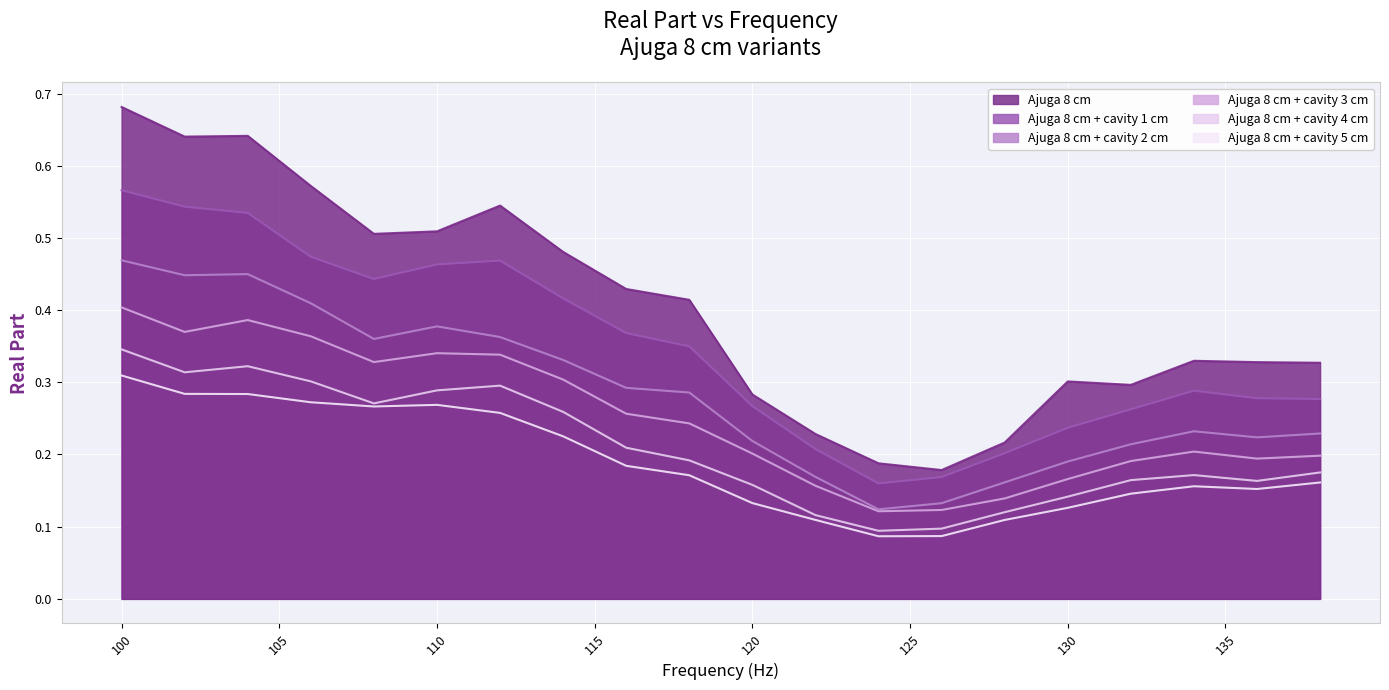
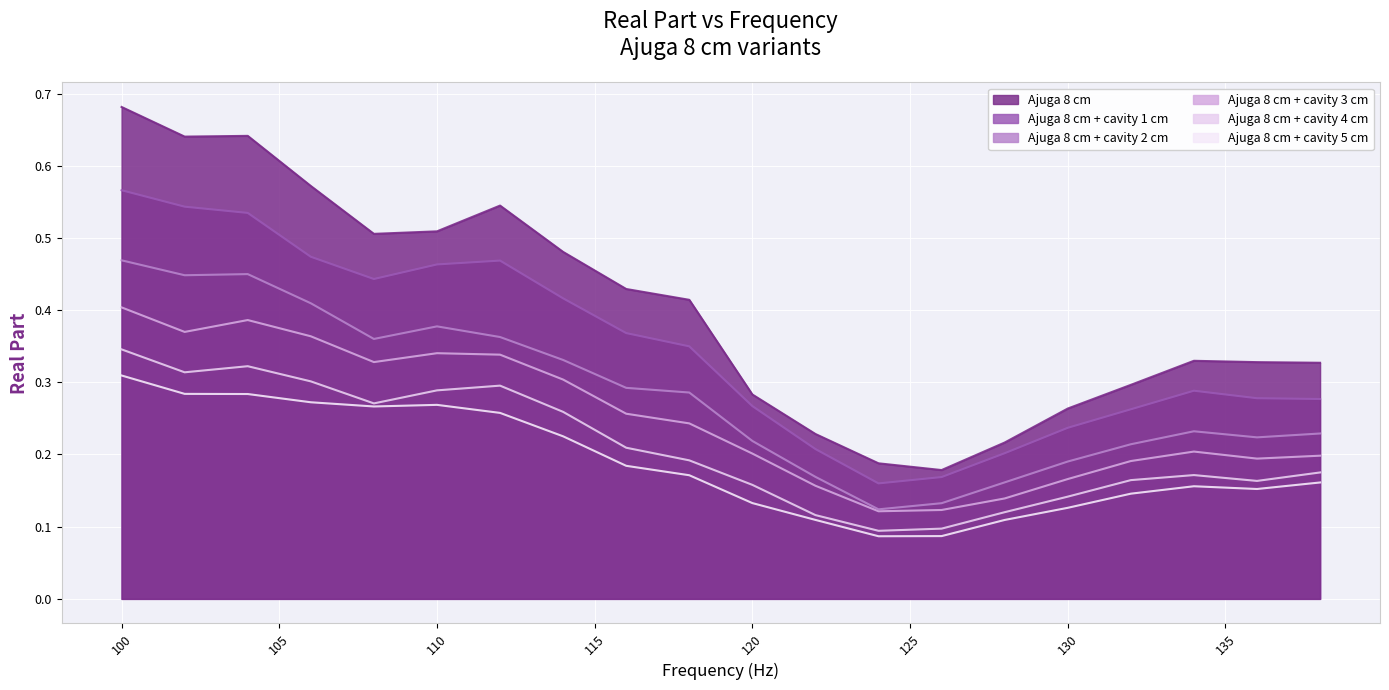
  {
    "Ajuga 8 cm": {
      "100": 0.68,
      "110": 0.51,
      "120": 0.28,
-     "130": 0.30
+     "130": 0.26
    }
  }
